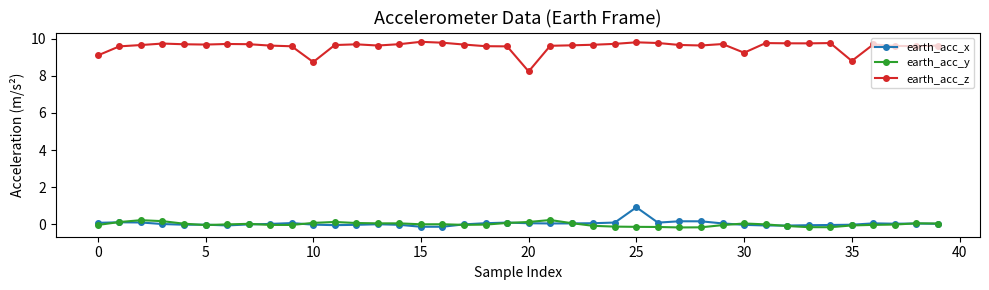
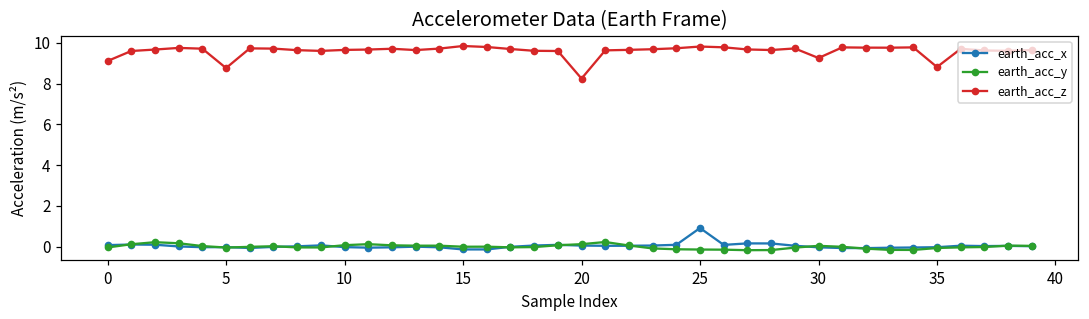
  {
    "earth_acc_x": {
      "25": 0.9
    },
    "earth_acc_y": {
      "25": -0.1
    },
    "earth_acc_z": {
      "0": 9.1,
-     "5": 9.7,
-     "10": 8.7,
+     "5": 8.8,
+     "10": 9.6,
      "15": 9.8,
      "20": 8.2,
      "25": 9.8,
      "30": 9.2,
      "35": 8.8
    }
  }
